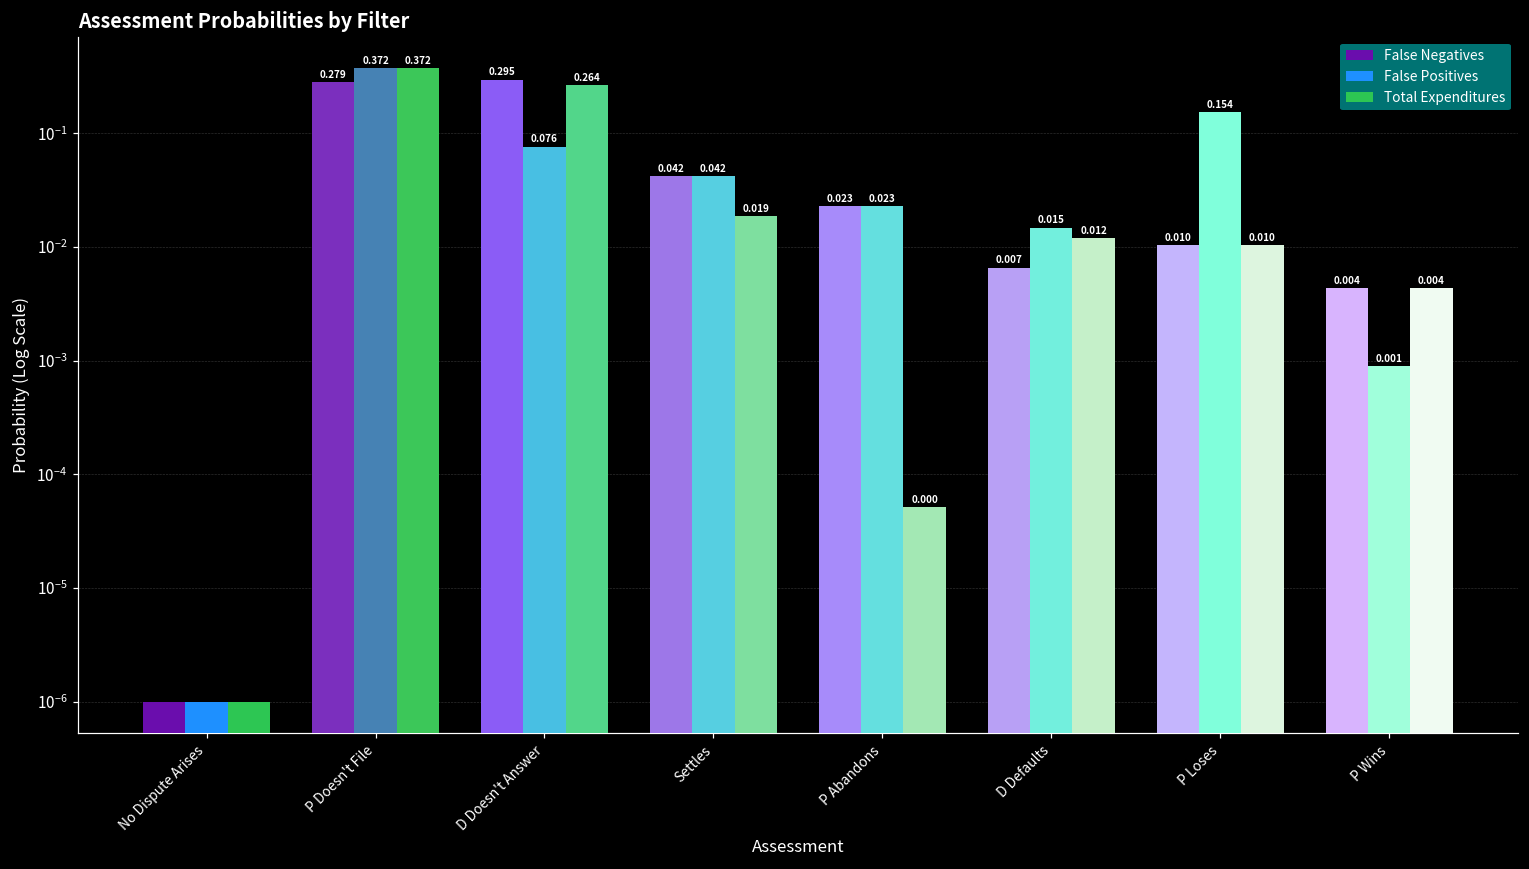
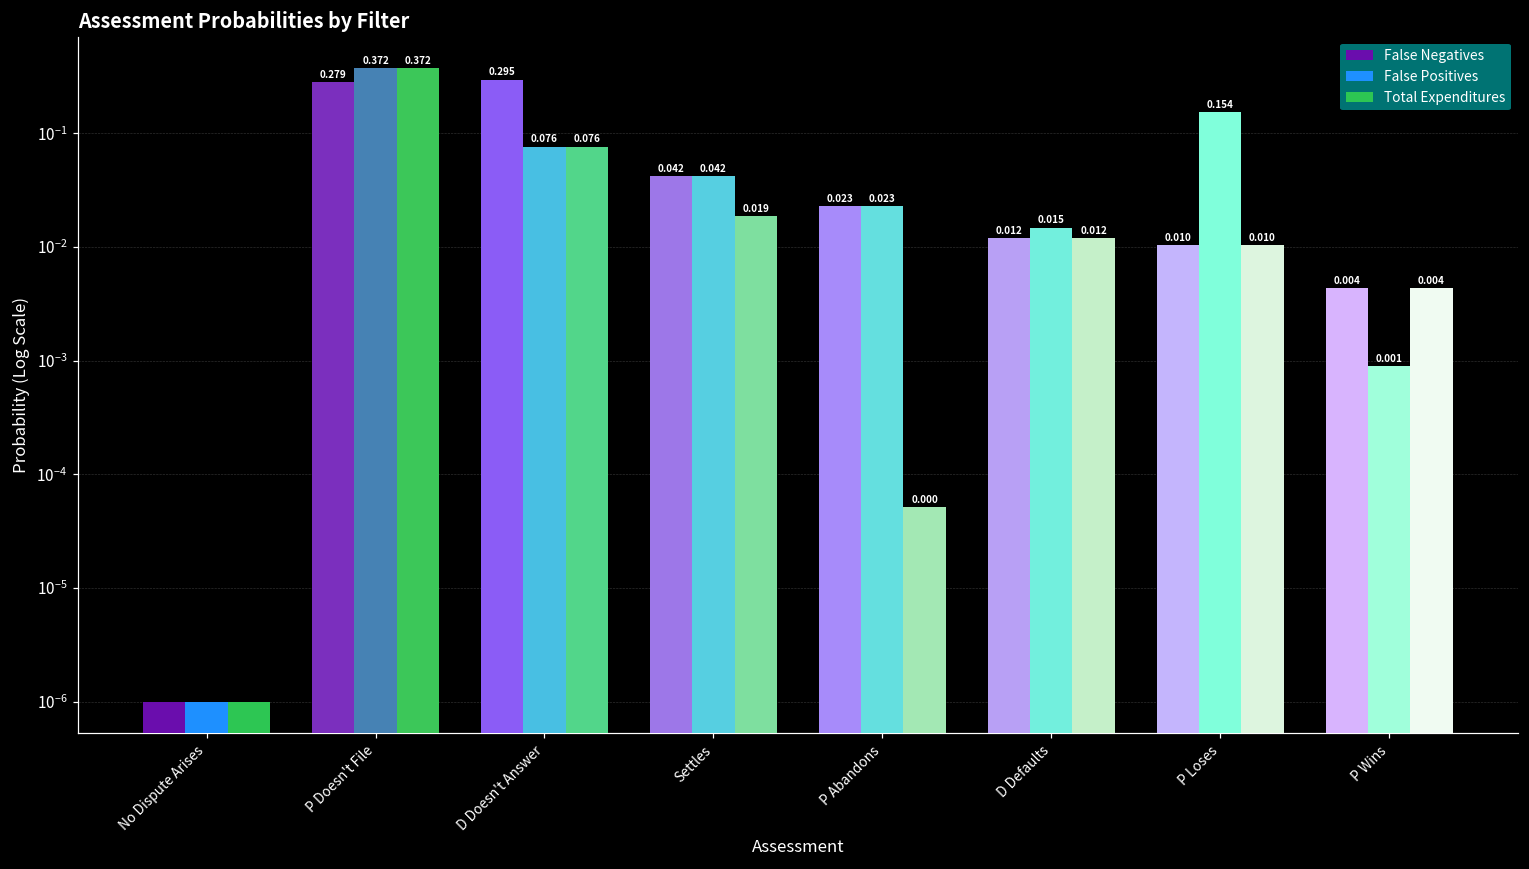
  {
    "False Negatives": {
      "P Doesn't File": 0.279,
      "D Doesn't Answer": 0.295,
      "Settles": 0.042,
      "P Abandons": 0.023,
-     "D Defaults": 0.007,
+     "D Defaults": 0.012,
      "P Loses": 0.010,
      "P Wins": 0.004
    },
    "False Positives": {
      "P Doesn't File": 0.372,
      "D Doesn't Answer": 0.076,
      "Settles": 0.042,
      "P Abandons": 0.023,
      "D Defaults": 0.015,
      "P Loses": 0.154,
      "P Wins": 0.001
    },
    "Total Expenditures": {
      "P Doesn't File": 0.372,
-     "D Doesn't Answer": 0.264,
+     "D Doesn't Answer": 0.076,
      "Settles": 0.019,
      "P Abandons": 0.000,
      "D Defaults": 0.012,
      "P Loses": 0.010,
      "P Wins": 0.004
    }
  }
